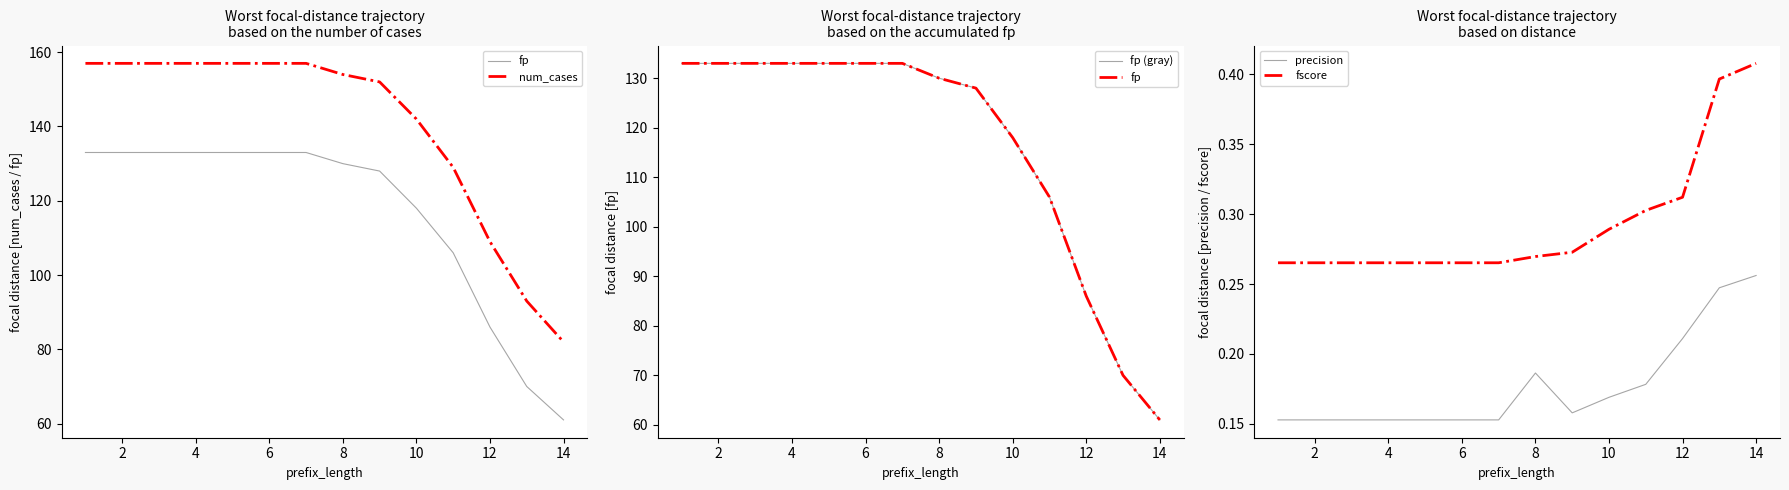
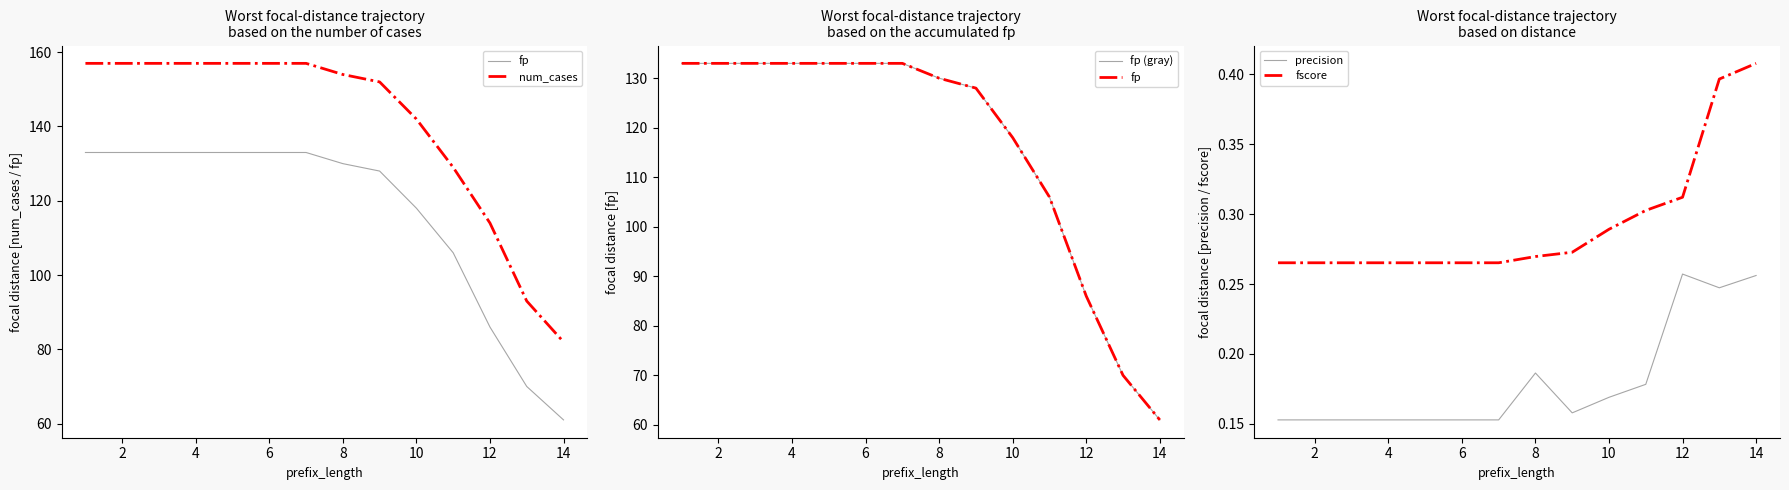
  {
    "Worst focal-distance trajectory based on the number of cases": {
      "num_cases": {
        "2": 157,
        "4": 157,
        "6": 157,
        "8": 154,
        "10": 142,
-       "12": 109,
+       "12": 114,
        "14": 82
      }
    },
    "Worst focal-distance trajectory based on the accumulated fp": {
      "2": 133,
      "4": 133,
      "6": 133,
      "8": 130,
      "10": 118,
      "12": 86,
      "14": 61
    },
    "Worst focal-distance trajectory based on distance": {
      "precision": {
        "2": 0.153,
        "4": 0.153,
        "6": 0.153,
        "8": 0.186,
        "10": 0.169,
-       "12": 0.211,
+       "12": 0.257,
        "14": 0.256
      },
      "fscore": {
        "2": 0.265,
        "4": 0.265,
        "6": 0.265,
        "8": 0.270,
        "10": 0.289,
        "12": 0.312,
        "14": 0.408
      }
    }
  }
